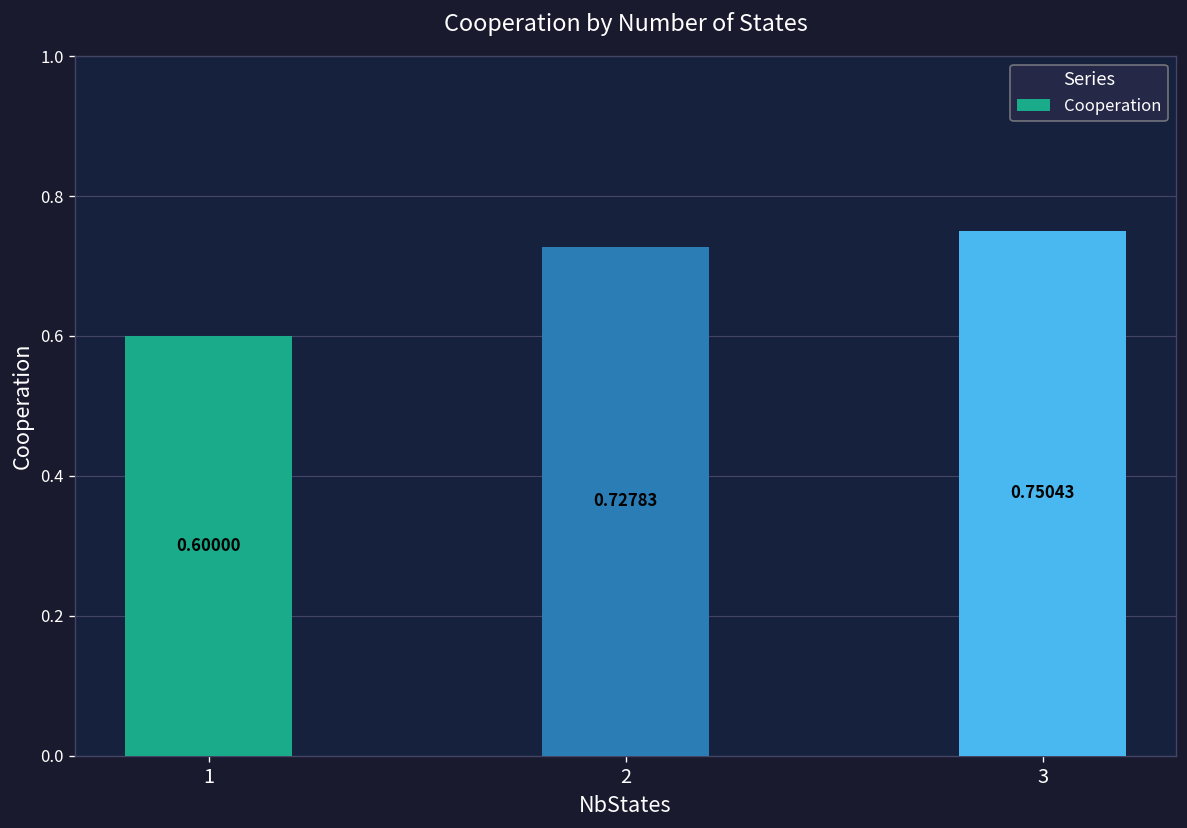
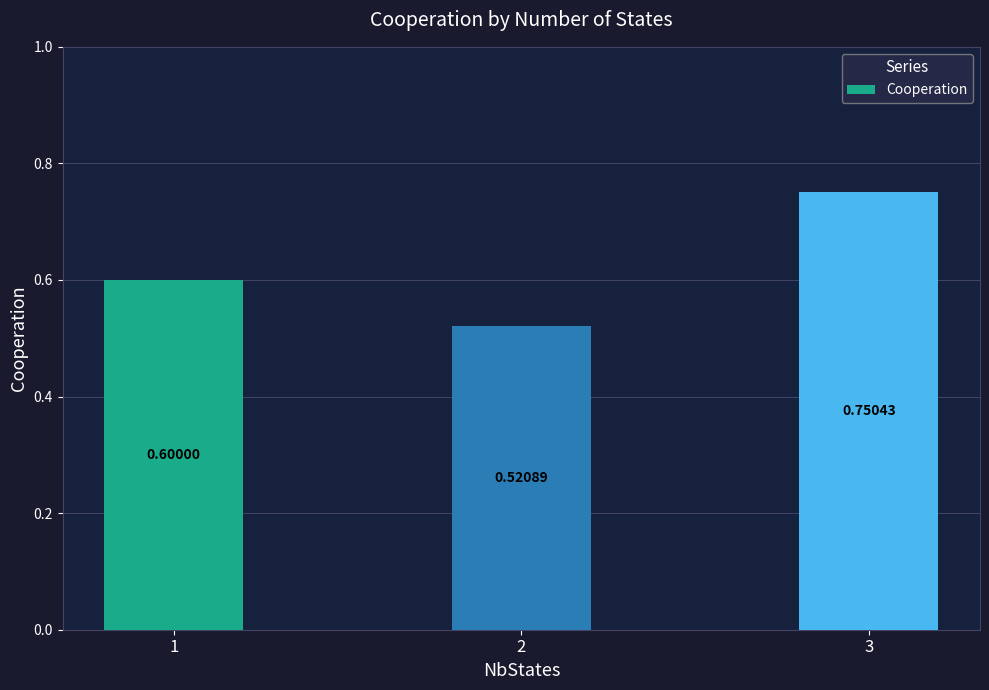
  {
    "1": 0.60000,
-   "2": 0.72783,
+   "2": 0.52089,
    "3": 0.75043
  }
